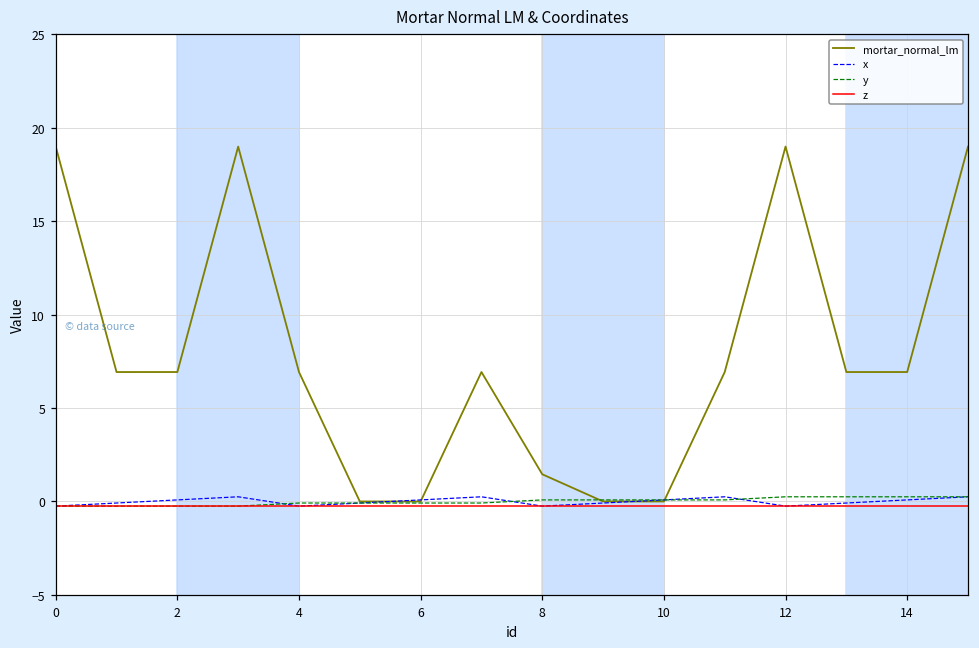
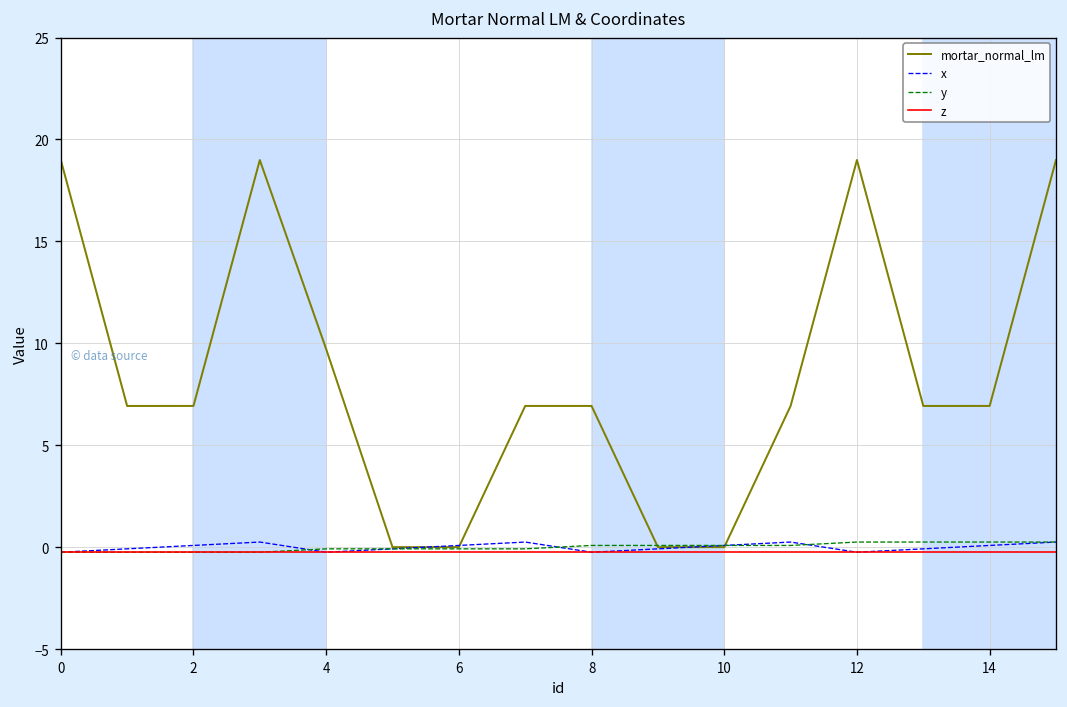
  {
    "mortar_normal_lm": {
      "0": 19.0,
      "2": 6.9,
-     "4": 6.9,
-     "8": 1.5,
+     "4": 9.7,
+     "8": 6.9,
      "12": 19.0,
      "14": 6.9
    },
    "x": {
      "2": 0.1,
      "14": 0.1
    },
    "y": {
      "4": -0.1,
      "8": 0.1,
      "12": 0.3,
      "14": 0.3
    },
    "z": {
      "6": -0.3,
      "10": -0.3,
      "14": -0.3
    }
  }
